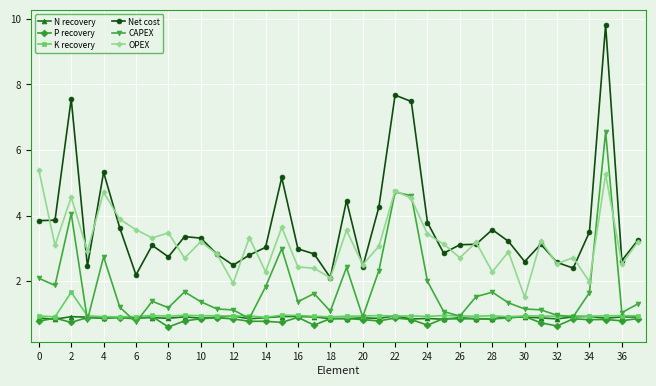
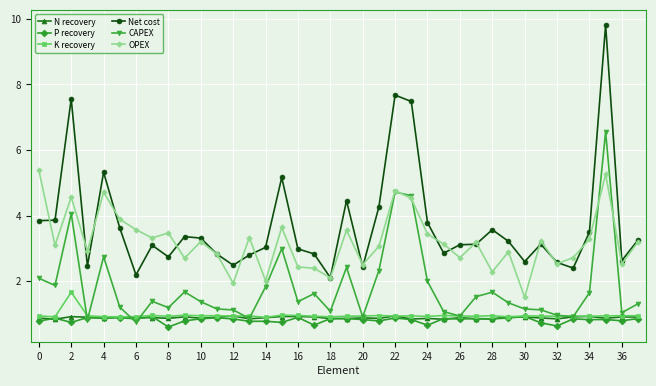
  {
    "K recovery": {
      "2": 1.7,
      "28": 1.0
    },
    "OPEX": {
      "0": 5.4,
      "2": 4.6,
      "4": 4.7,
      "6": 3.6,
      "8": 3.5,
      "10": 3.2,
      "12": 1.9,
-     "14": 2.3,
+     "14": 2.0,
      "16": 2.4,
      "24": 3.4,
      "26": 2.7,
      "28": 2.3,
      "30": 1.5,
-     "34": 2.0,
+     "34": 3.3,
      "36": 2.5
    }
  }
